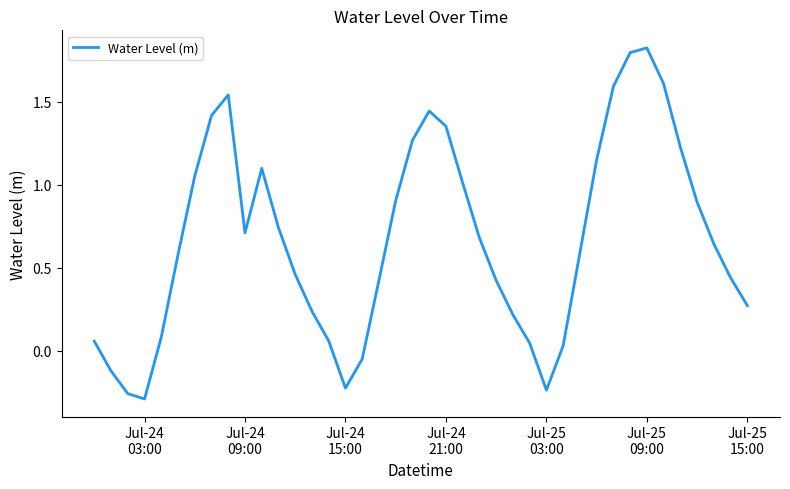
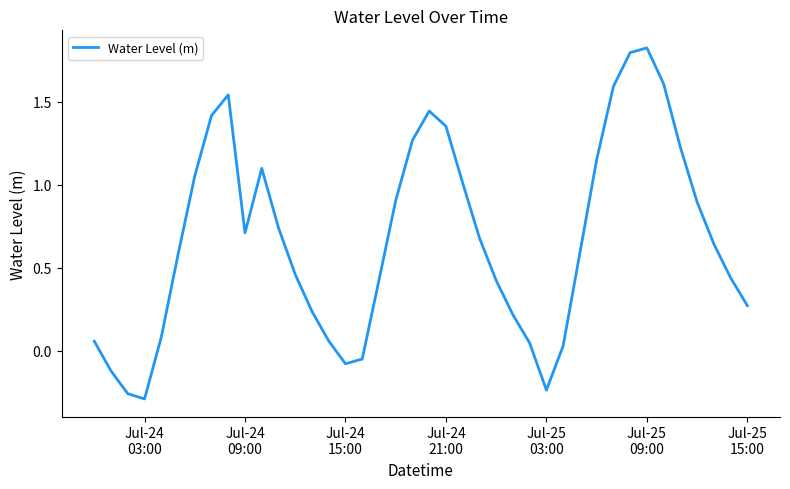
  {
    "Jul-24 03:00": -0.29,
    "Jul-24 09:00": 0.71,
-   "Jul-24 15:00": -0.23,
+   "Jul-24 15:00": -0.08,
    "Jul-24 21:00": 1.35,
    "Jul-25 03:00": -0.24,
    "Jul-25 09:00": 1.82,
    "Jul-25 15:00": 0.27
  }
